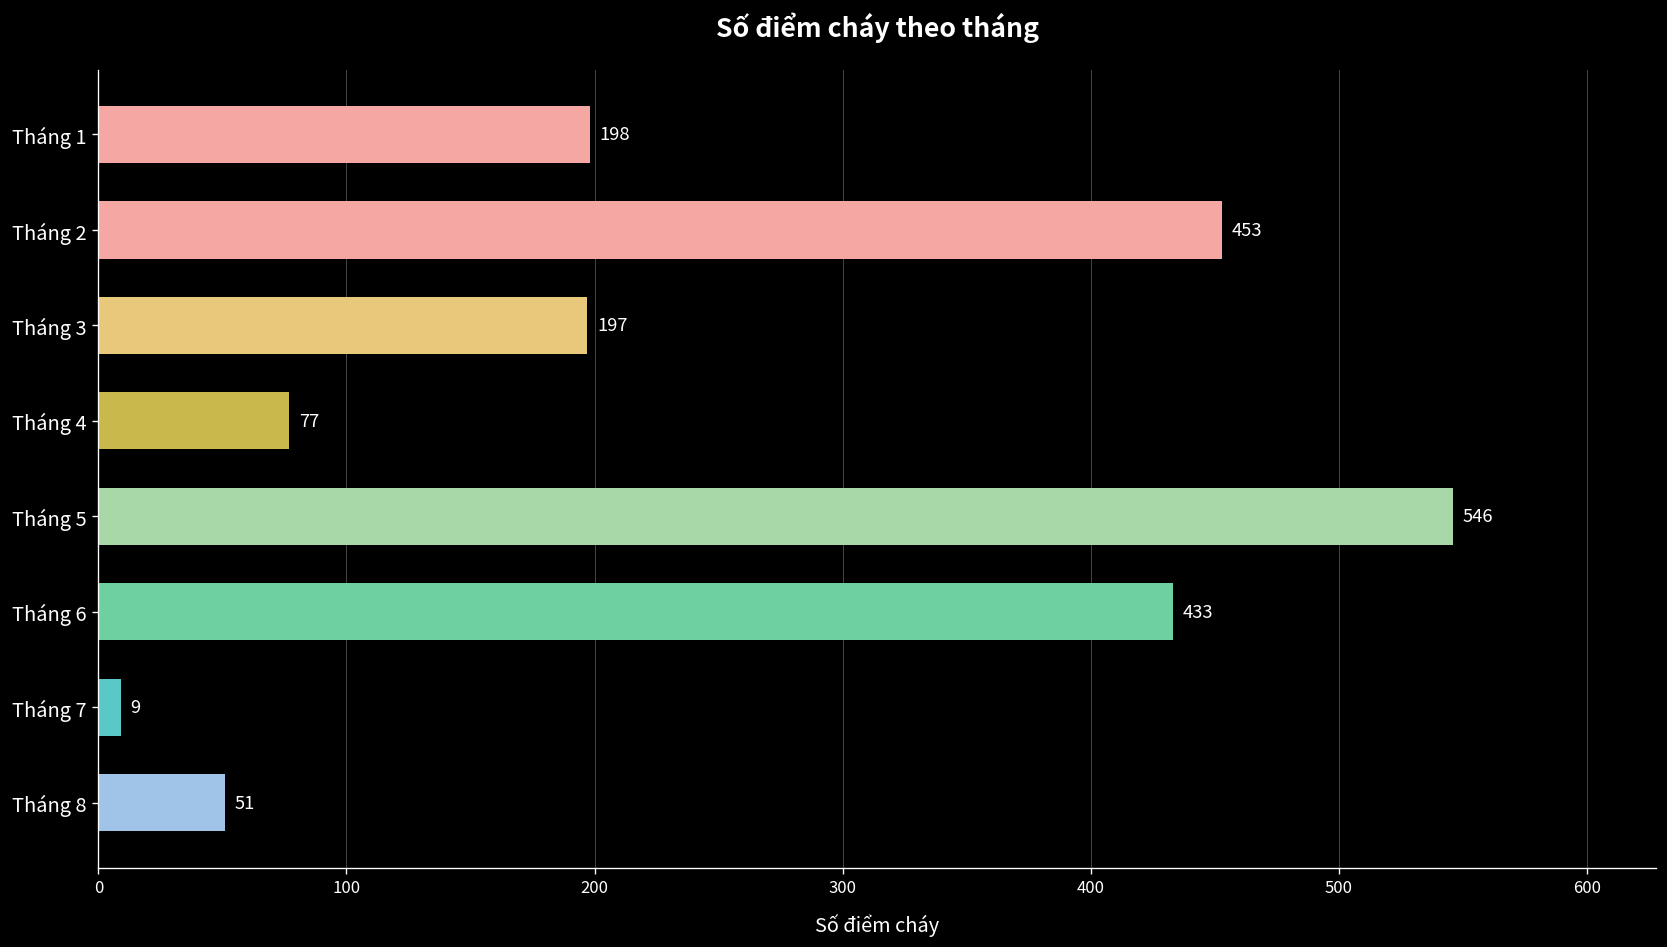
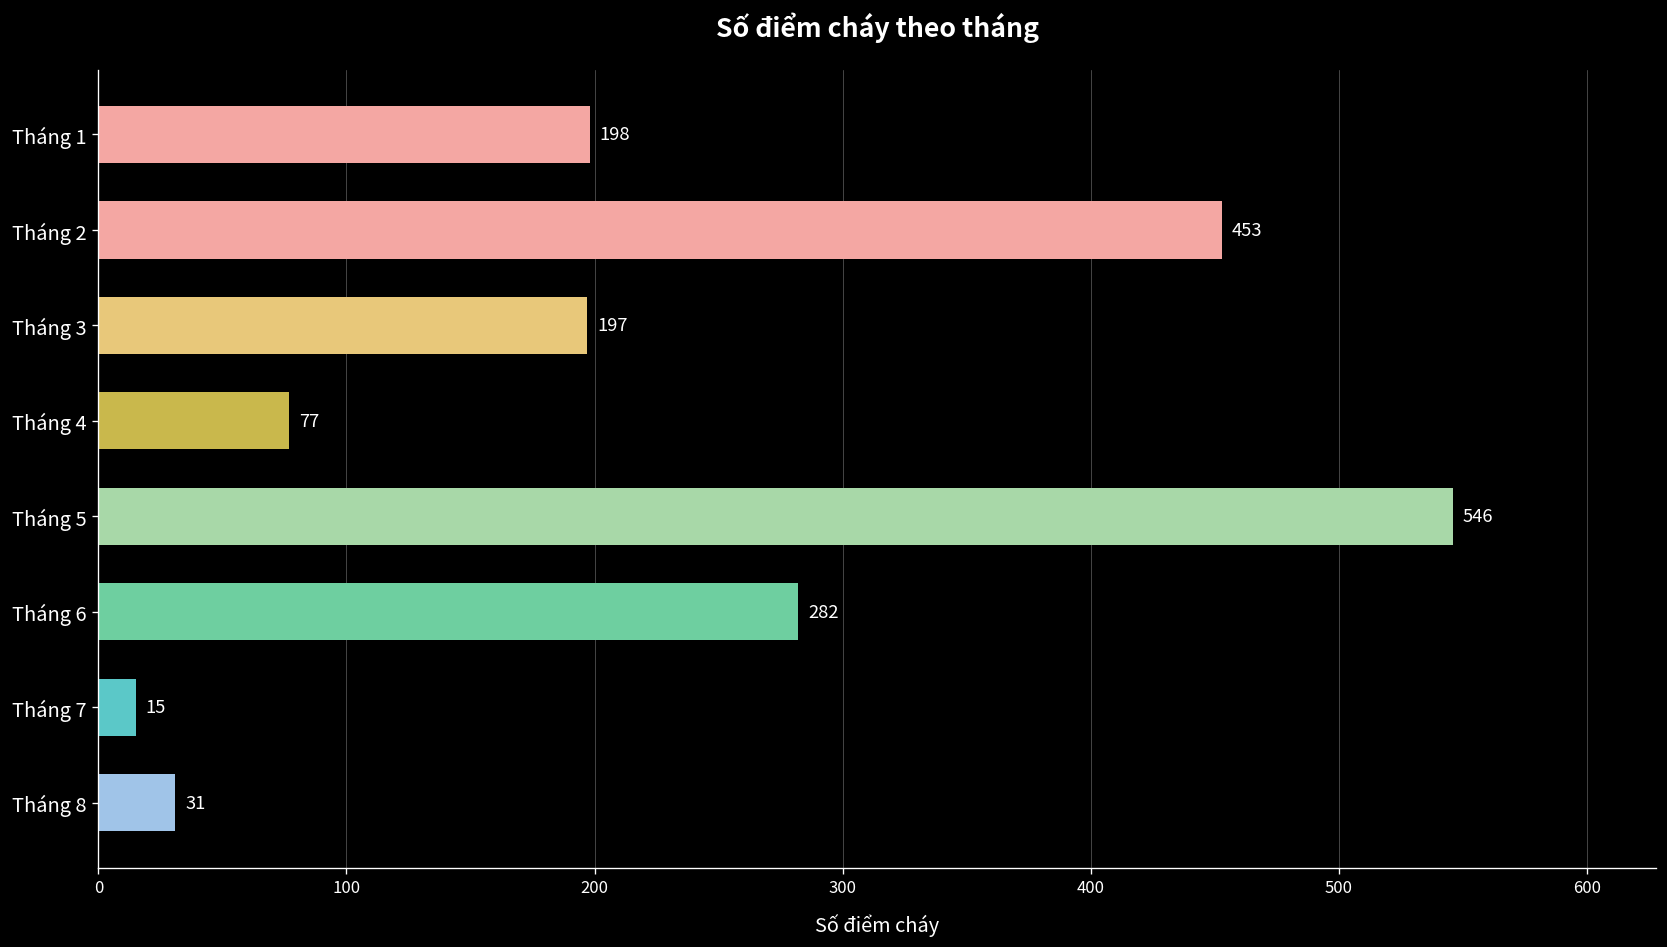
  {
    "Tháng 1": 198,
    "Tháng 2": 453,
    "Tháng 3": 197,
    "Tháng 4": 77,
    "Tháng 5": 546,
-   "Tháng 6": 433,
-   "Tháng 7": 9,
-   "Tháng 8": 51
+   "Tháng 6": 282,
+   "Tháng 7": 15,
+   "Tháng 8": 31
  }
